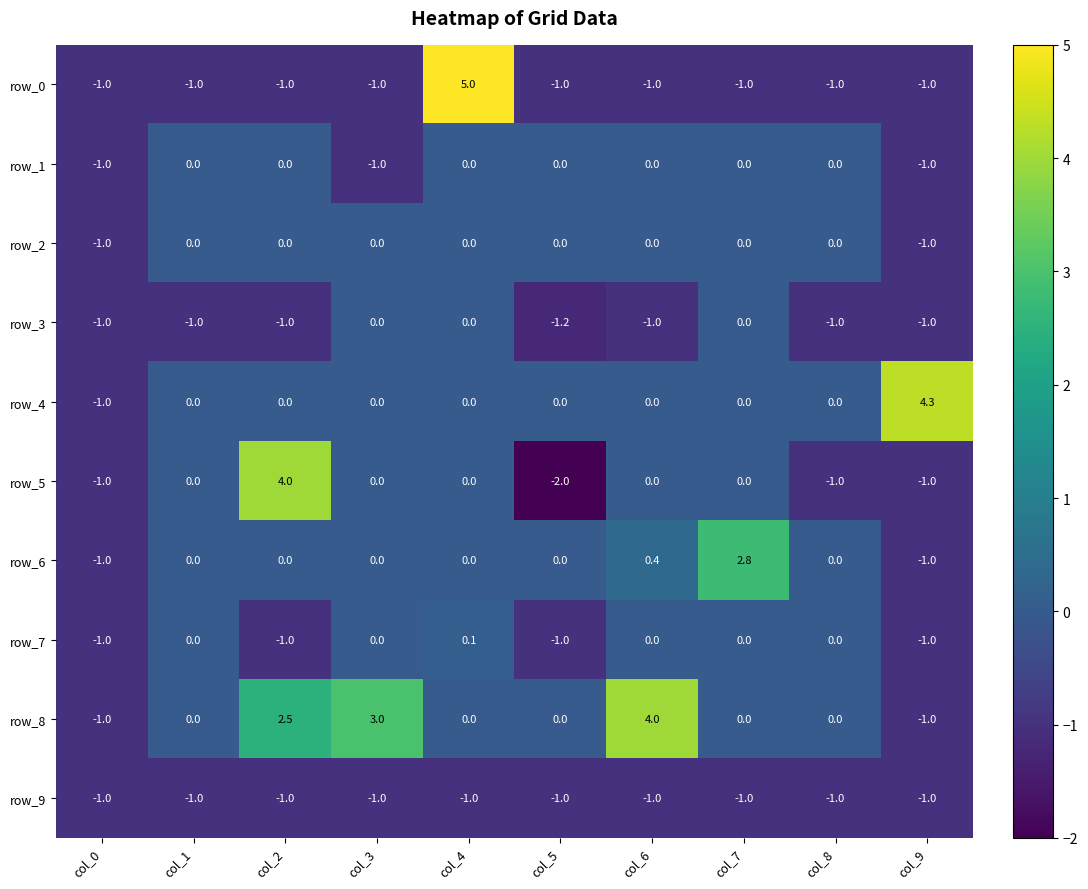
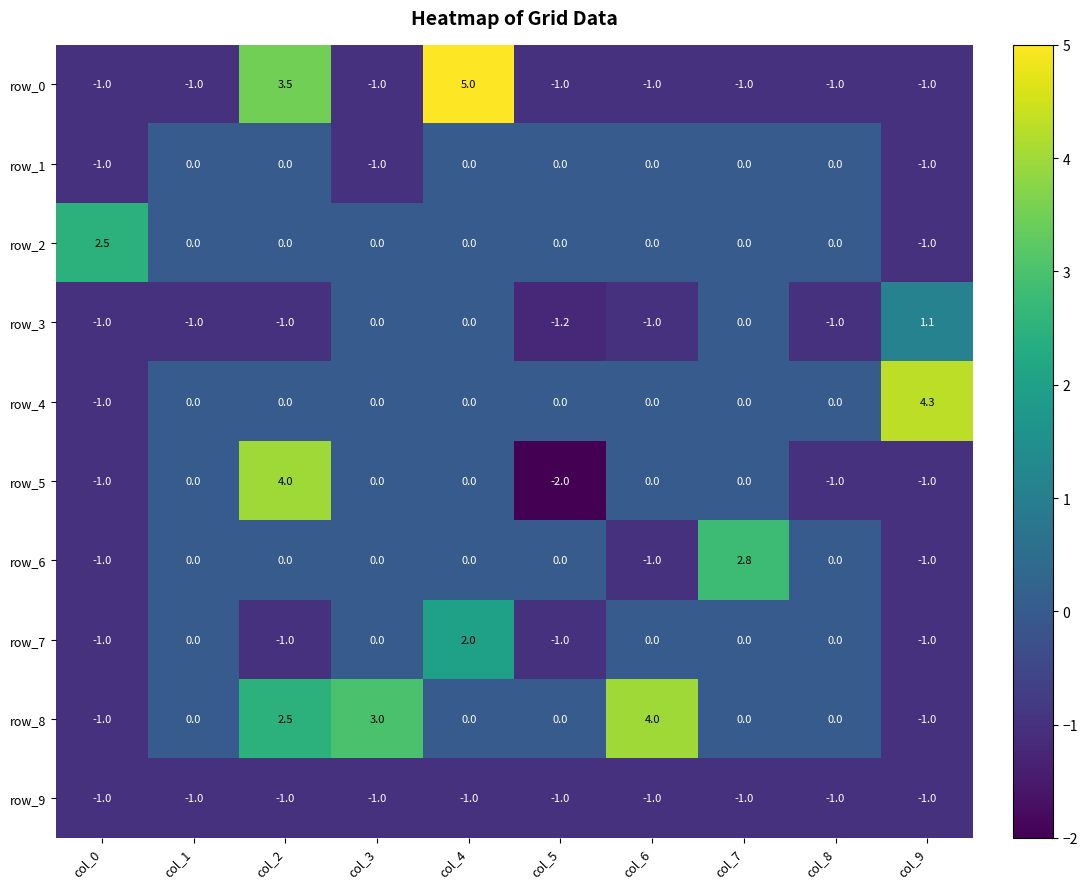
  {
    "row_0": {
      "col_0": -1.0,
      "col_1": -1.0,
-     "col_2": -1.0,
+     "col_2": 3.5,
      "col_3": -1.0,
      "col_4": 5.0,
      "col_5": -1.0,
      "col_6": -1.0,
      "col_7": -1.0,
      "col_8": -1.0,
      "col_9": -1.0
    },
    "row_1": {
      "col_0": -1.0,
      "col_1": 0.0,
      "col_2": 0.0,
      "col_3": -1.0,
      "col_4": 0.0,
      "col_5": 0.0,
      "col_6": 0.0,
      "col_7": 0.0,
      "col_8": 0.0,
      "col_9": -1.0
    },
    "row_2": {
-     "col_0": -1.0,
+     "col_0": 2.5,
      "col_1": 0.0,
      "col_2": 0.0,
      "col_3": 0.0,
      "col_4": 0.0,
      "col_5": 0.0,
      "col_6": 0.0,
      "col_7": 0.0,
      "col_8": 0.0,
      "col_9": -1.0
    },
    "row_3": {
      "col_0": -1.0,
      "col_1": -1.0,
      "col_2": -1.0,
      "col_3": 0.0,
      "col_4": 0.0,
      "col_5": -1.2,
      "col_6": -1.0,
      "col_7": 0.0,
      "col_8": -1.0,
-     "col_9": -1.0
+     "col_9": 1.1
    },
    "row_4": {
      "col_0": -1.0,
      "col_1": 0.0,
      "col_2": 0.0,
      "col_3": 0.0,
      "col_4": 0.0,
      "col_5": 0.0,
      "col_6": 0.0,
      "col_7": 0.0,
      "col_8": 0.0,
      "col_9": 4.3
    },
    "row_5": {
      "col_0": -1.0,
      "col_1": 0.0,
      "col_2": 4.0,
      "col_3": 0.0,
      "col_4": 0.0,
      "col_5": -2.0,
      "col_6": 0.0,
      "col_7": 0.0,
      "col_8": -1.0,
      "col_9": -1.0
    },
    "row_6": {
      "col_0": -1.0,
      "col_1": 0.0,
      "col_2": 0.0,
      "col_3": 0.0,
      "col_4": 0.0,
      "col_5": 0.0,
-     "col_6": 0.4,
+     "col_6": -1.0,
      "col_7": 2.8,
      "col_8": 0.0,
      "col_9": -1.0
    },
    "row_7": {
      "col_0": -1.0,
      "col_1": 0.0,
      "col_2": -1.0,
      "col_3": 0.0,
-     "col_4": 0.1,
+     "col_4": 2.0,
      "col_5": -1.0,
      "col_6": 0.0,
      "col_7": 0.0,
      "col_8": 0.0,
      "col_9": -1.0
    },
    "row_8": {
      "col_0": -1.0,
      "col_1": 0.0,
      "col_2": 2.5,
      "col_3": 3.0,
      "col_4": 0.0,
      "col_5": 0.0,
      "col_6": 4.0,
      "col_7": 0.0,
      "col_8": 0.0,
      "col_9": -1.0
    },
    "row_9": {
      "col_0": -1.0,
      "col_1": -1.0,
      "col_2": -1.0,
      "col_3": -1.0,
      "col_4": -1.0,
      "col_5": -1.0,
      "col_6": -1.0,
      "col_7": -1.0,
      "col_8": -1.0,
      "col_9": -1.0
    }
  }
